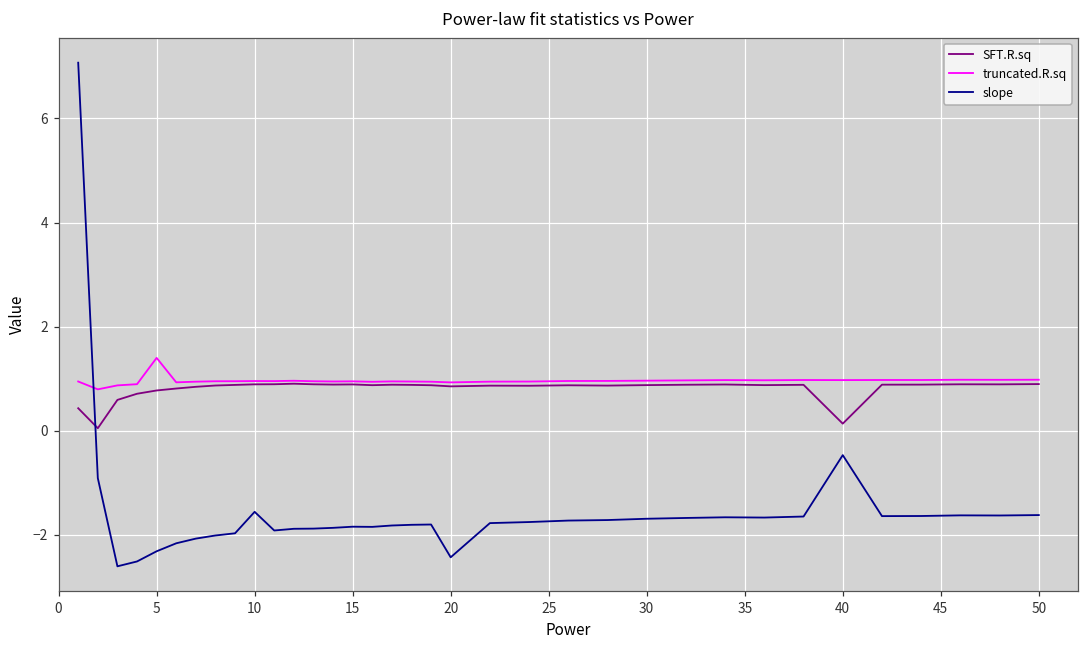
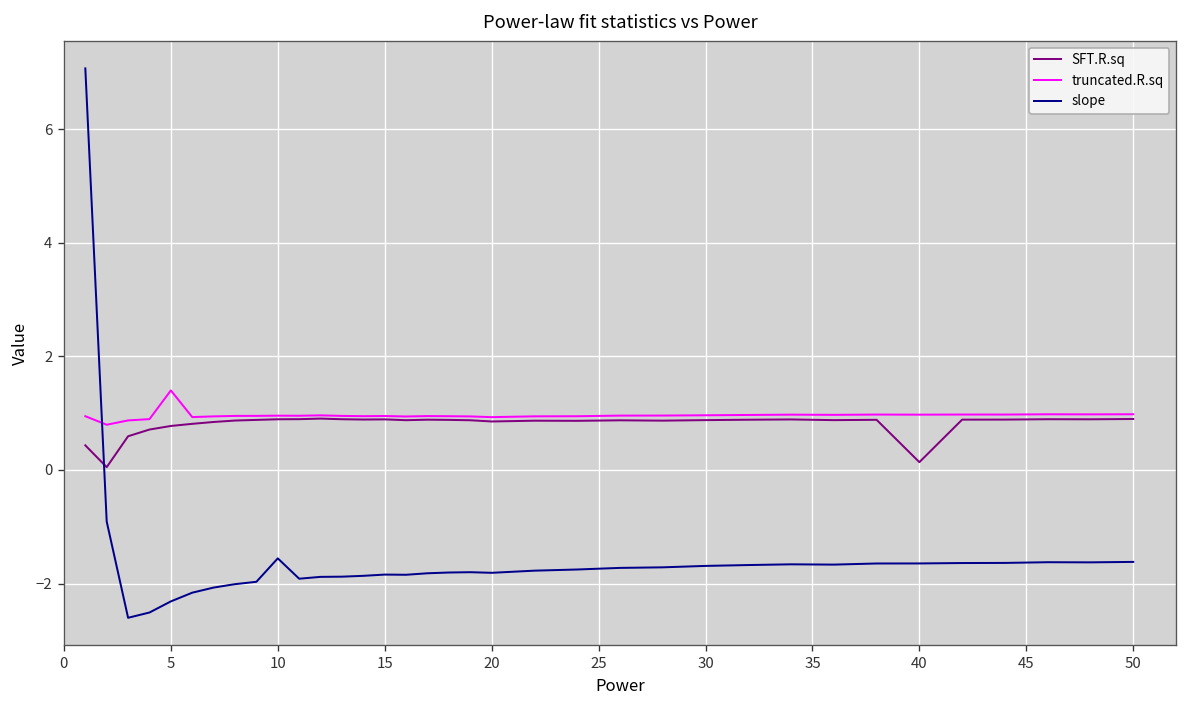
  {
    "SFT.R.sq": {
      "5": 0.8,
      "10": 0.9,
      "15": 0.9,
      "20": 0.9,
      "30": 0.9,
      "40": 0.1,
      "50": 0.9
    },
    "truncated.R.sq": {
      "5": 1.4,
      "10": 1.0,
      "15": 1.0,
      "20": 0.9,
      "30": 1.0,
      "40": 1.0,
      "50": 1.0
    },
    "slope": {
      "5": -2.3,
      "10": -1.6,
      "15": -1.8,
-     "20": -2.4,
+     "20": -1.8,
      "30": -1.7,
-     "40": -0.5,
+     "40": -1.6,
      "50": -1.6
    }
  }
